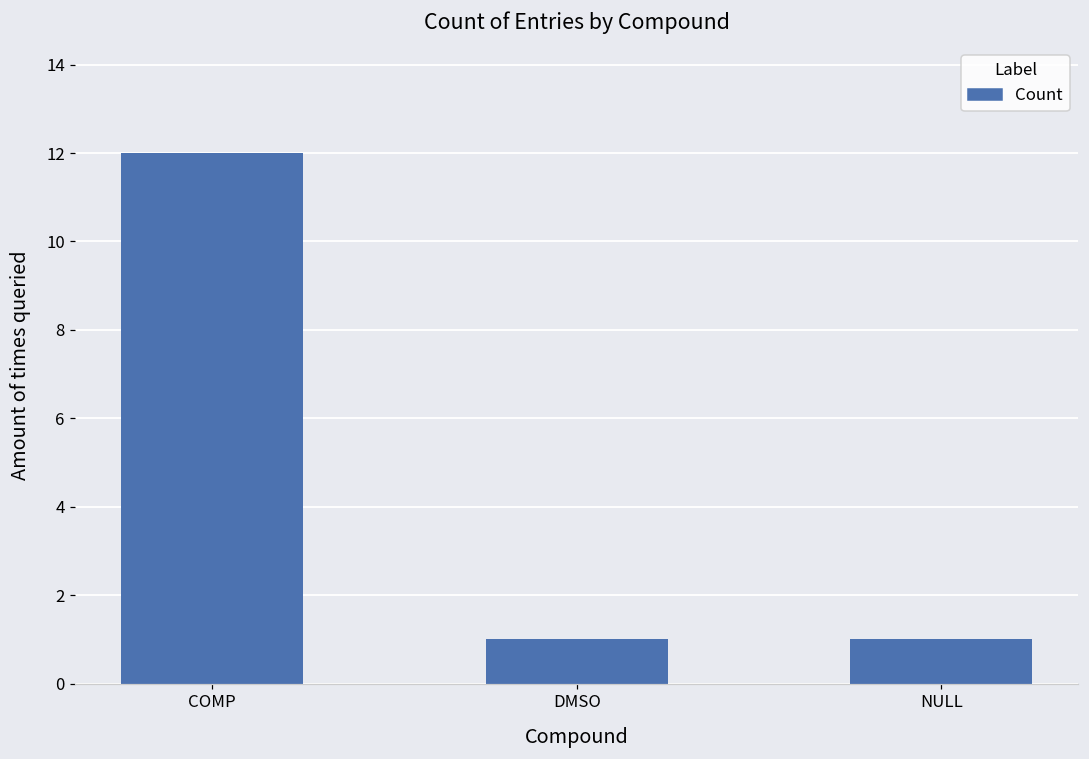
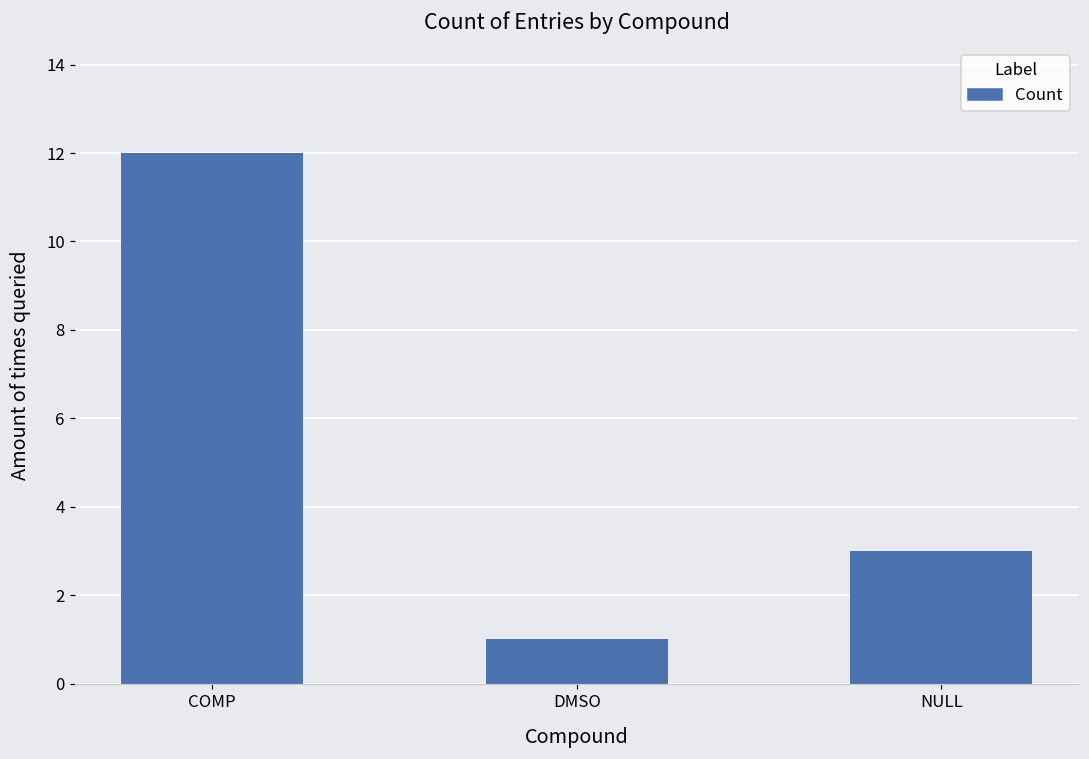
  {
    "COMP": 12,
    "DMSO": 1,
-   "NULL": 1
+   "NULL": 3
  }
